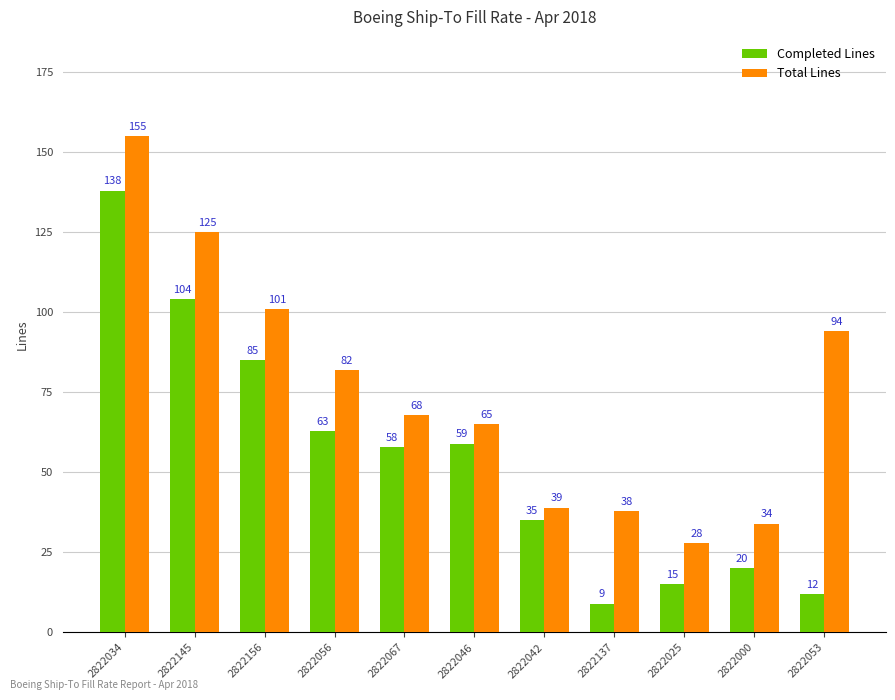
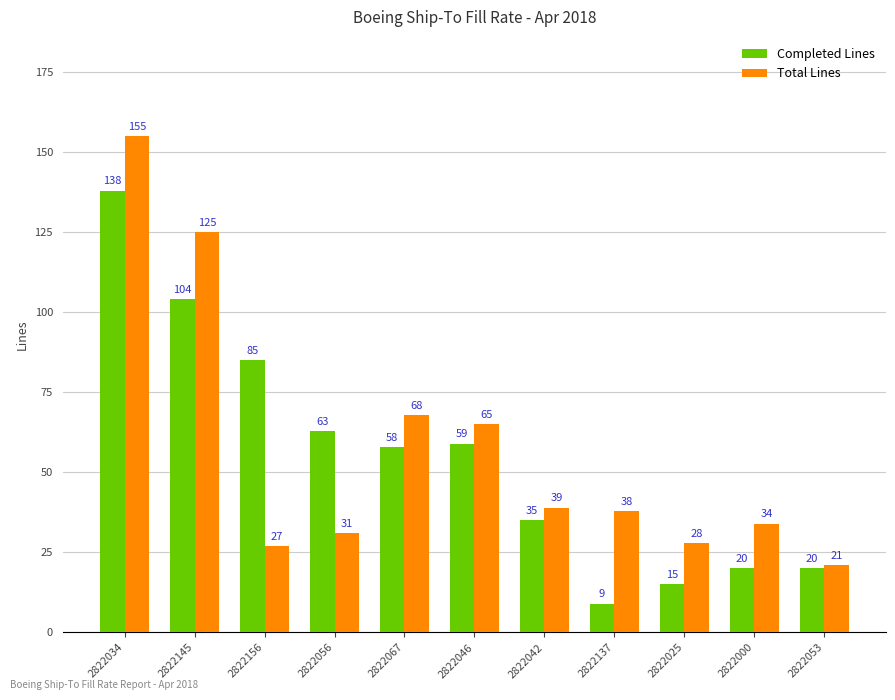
  {
    "Completed Lines": {
      "2822034": 138,
      "2822145": 104,
      "2822156": 85,
      "2822056": 63,
      "2822067": 58,
      "2822046": 59,
      "2822042": 35,
      "2822137": 9,
      "2822025": 15,
      "2822000": 20,
-     "2822053": 12
+     "2822053": 20
    },
    "Total Lines": {
      "2822034": 155,
      "2822145": 125,
-     "2822156": 101,
-     "2822056": 82,
+     "2822156": 27,
+     "2822056": 31,
      "2822067": 68,
      "2822046": 65,
      "2822042": 39,
      "2822137": 38,
      "2822025": 28,
      "2822000": 34,
-     "2822053": 94
+     "2822053": 21
    }
  }
